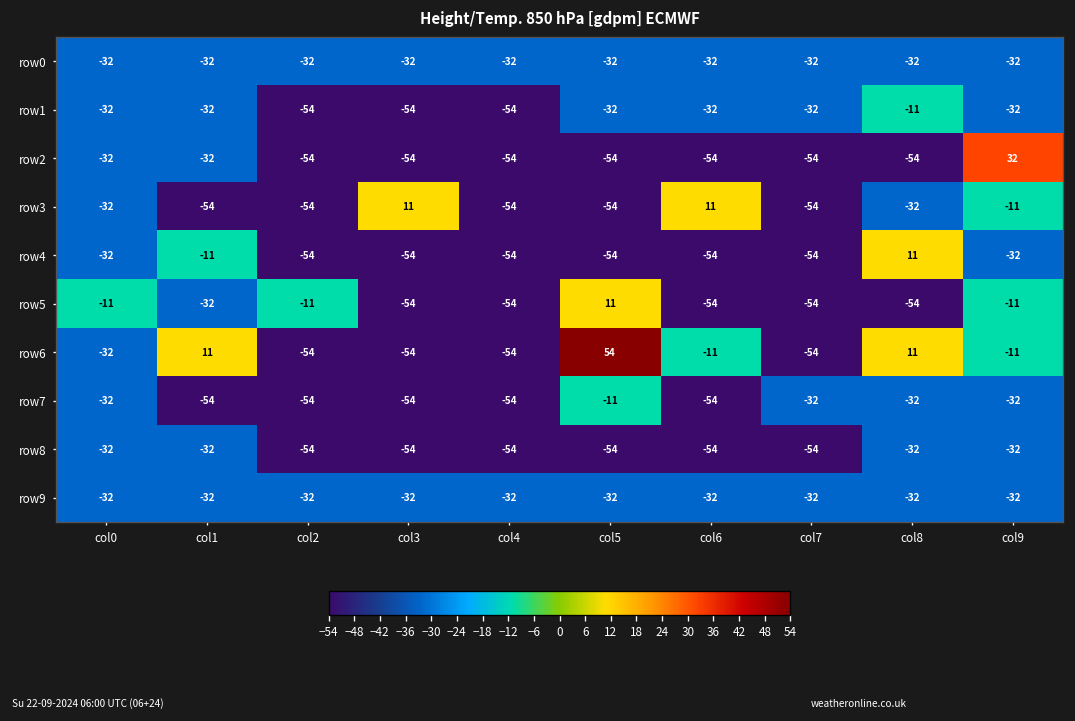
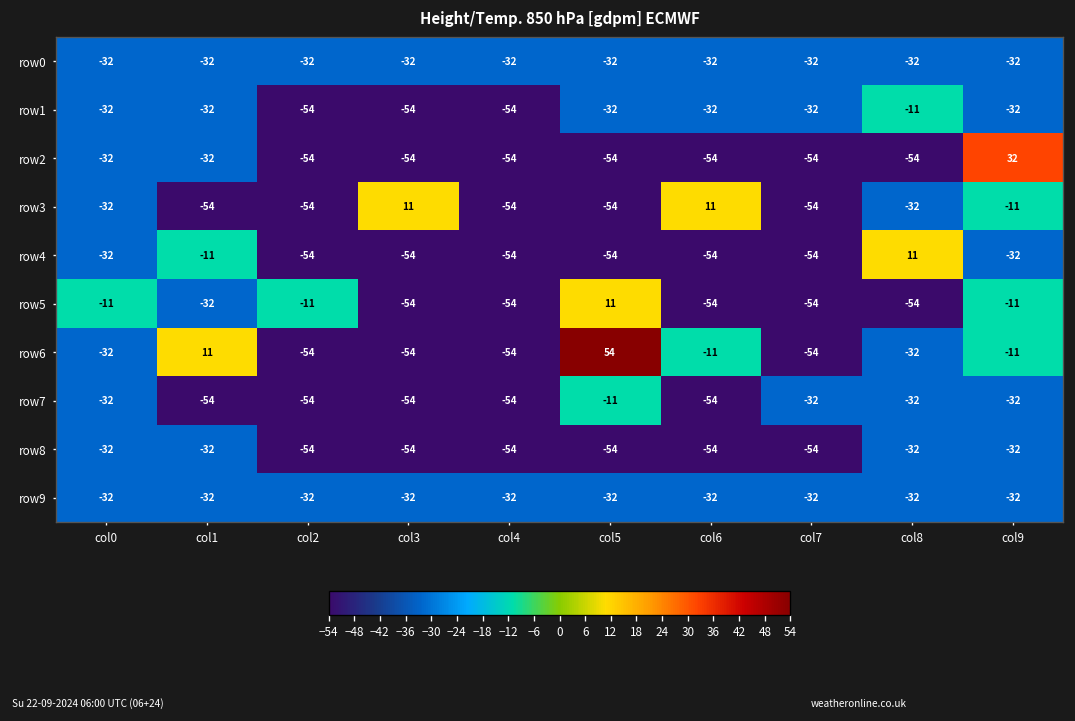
  {
    "row0": {
      "col0": -32,
      "col1": -32,
      "col2": -32,
      "col3": -32,
      "col4": -32,
      "col5": -32,
      "col6": -32,
      "col7": -32,
      "col8": -32,
      "col9": -32
    },
    "row1": {
      "col0": -32,
      "col1": -32,
      "col2": -54,
      "col3": -54,
      "col4": -54,
      "col5": -32,
      "col6": -32,
      "col7": -32,
      "col8": -11,
      "col9": -32
    },
    "row2": {
      "col0": -32,
      "col1": -32,
      "col2": -54,
      "col3": -54,
      "col4": -54,
      "col5": -54,
      "col6": -54,
      "col7": -54,
      "col8": -54,
      "col9": 32
    },
    "row3": {
      "col0": -32,
      "col1": -54,
      "col2": -54,
      "col3": 11,
      "col4": -54,
      "col5": -54,
      "col6": 11,
      "col7": -54,
      "col8": -32,
      "col9": -11
    },
    "row4": {
      "col0": -32,
      "col1": -11,
      "col2": -54,
      "col3": -54,
      "col4": -54,
      "col5": -54,
      "col6": -54,
      "col7": -54,
      "col8": 11,
      "col9": -32
    },
    "row5": {
      "col0": -11,
      "col1": -32,
      "col2": -11,
      "col3": -54,
      "col4": -54,
      "col5": 11,
      "col6": -54,
      "col7": -54,
      "col8": -54,
      "col9": -11
    },
    "row6": {
      "col0": -32,
      "col1": 11,
      "col2": -54,
      "col3": -54,
      "col4": -54,
      "col5": 54,
      "col6": -11,
      "col7": -54,
-     "col8": 11,
+     "col8": -32,
      "col9": -11
    },
    "row7": {
      "col0": -32,
      "col1": -54,
      "col2": -54,
      "col3": -54,
      "col4": -54,
      "col5": -11,
      "col6": -54,
      "col7": -32,
      "col8": -32,
      "col9": -32
    },
    "row8": {
      "col0": -32,
      "col1": -32,
      "col2": -54,
      "col3": -54,
      "col4": -54,
      "col5": -54,
      "col6": -54,
      "col7": -54,
      "col8": -32,
      "col9": -32
    },
    "row9": {
      "col0": -32,
      "col1": -32,
      "col2": -32,
      "col3": -32,
      "col4": -32,
      "col5": -32,
      "col6": -32,
      "col7": -32,
      "col8": -32,
      "col9": -32
    }
  }
